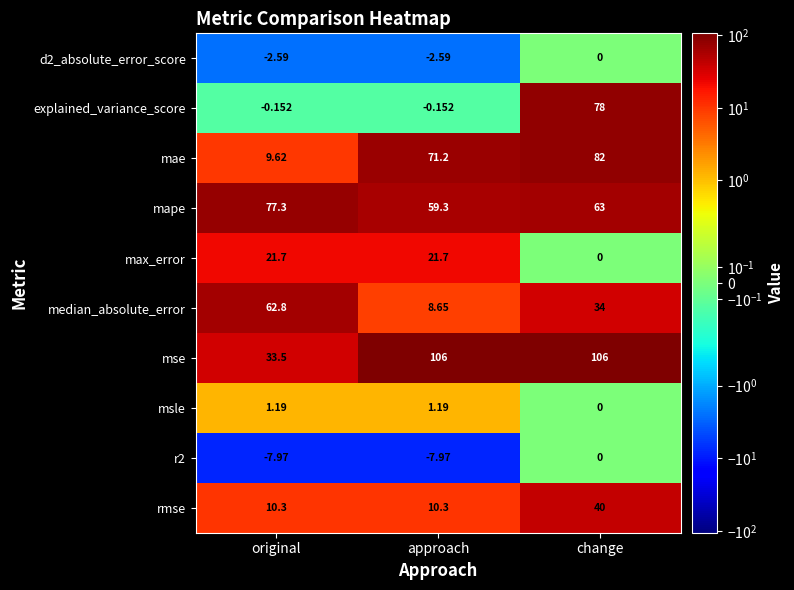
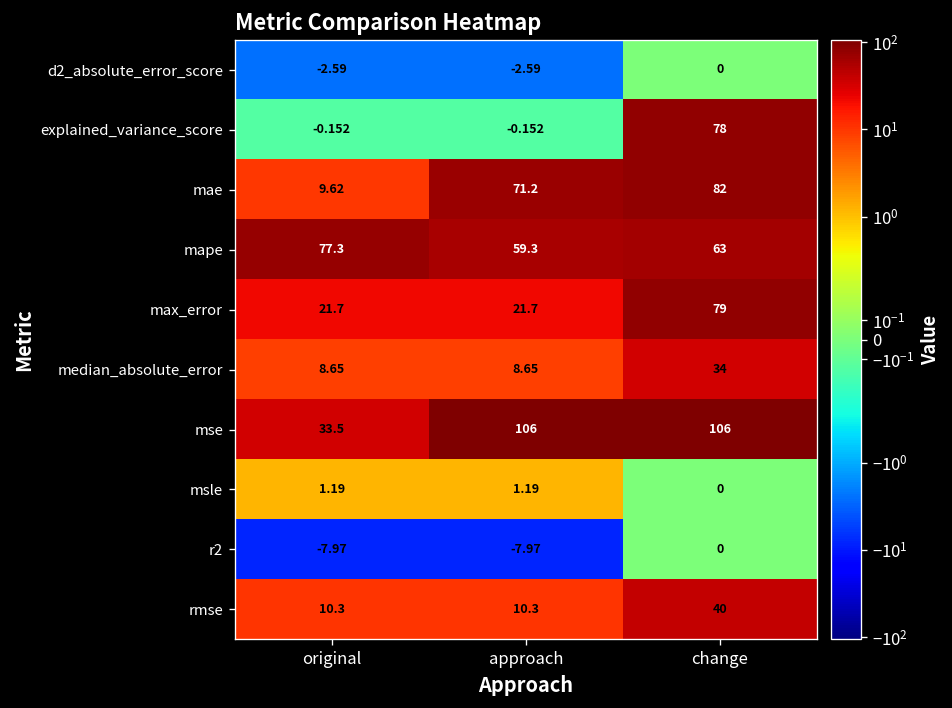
  {
    "d2_absolute_error_score": {
      "original": -2.59,
      "approach": -2.59,
      "change": 0
    },
    "explained_variance_score": {
      "original": -0.152,
      "approach": -0.152,
      "change": 78
    },
    "mae": {
      "original": 9.62,
      "approach": 71.2,
      "change": 82
    },
    "mape": {
      "original": 77.3,
      "approach": 59.3,
      "change": 63
    },
    "max_error": {
      "original": 21.7,
      "approach": 21.7,
-     "change": 0
+     "change": 79
    },
    "median_absolute_error": {
-     "original": 62.8,
+     "original": 8.65,
      "approach": 8.65,
      "change": 34
    },
    "mse": {
      "original": 33.5,
      "approach": 106,
      "change": 106
    },
    "msle": {
      "original": 1.19,
      "approach": 1.19,
      "change": 0
    },
    "r2": {
      "original": -7.97,
      "approach": -7.97,
      "change": 0
    },
    "rmse": {
      "original": 10.3,
      "approach": 10.3,
      "change": 40
    }
  }
